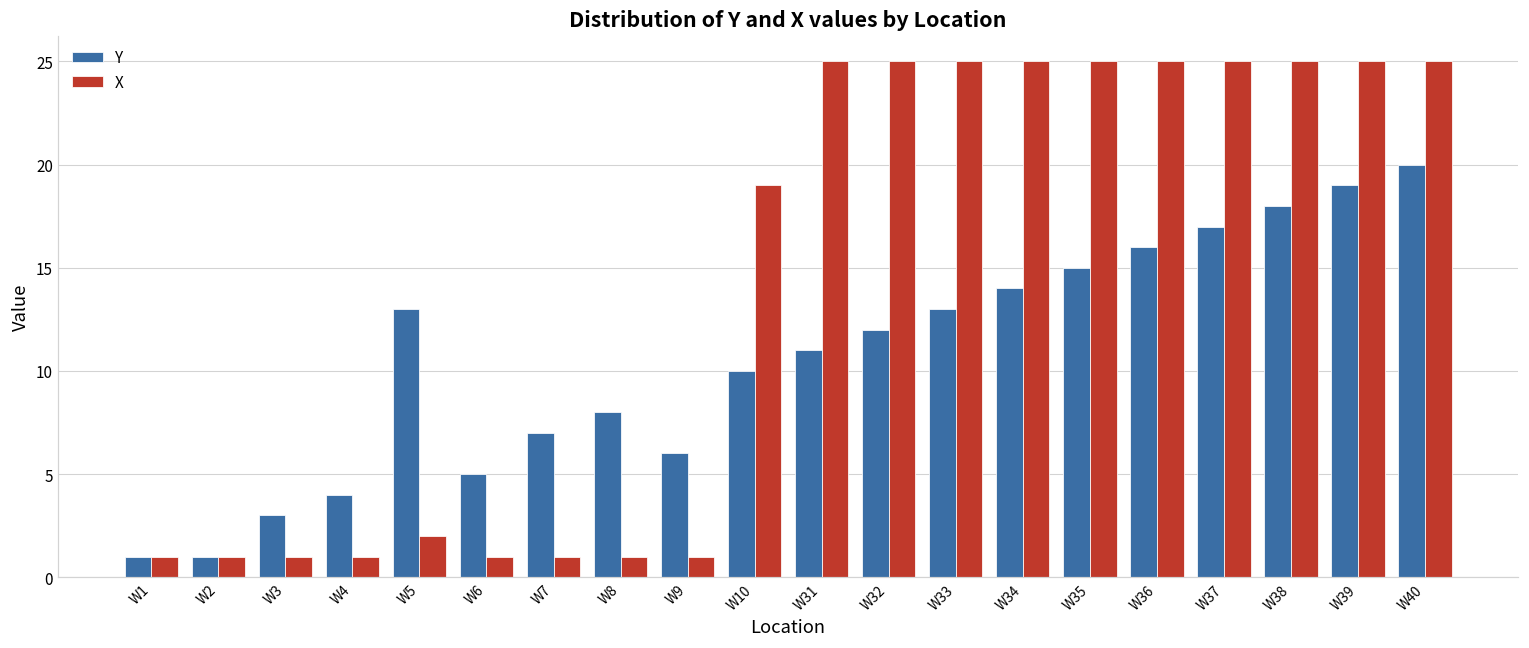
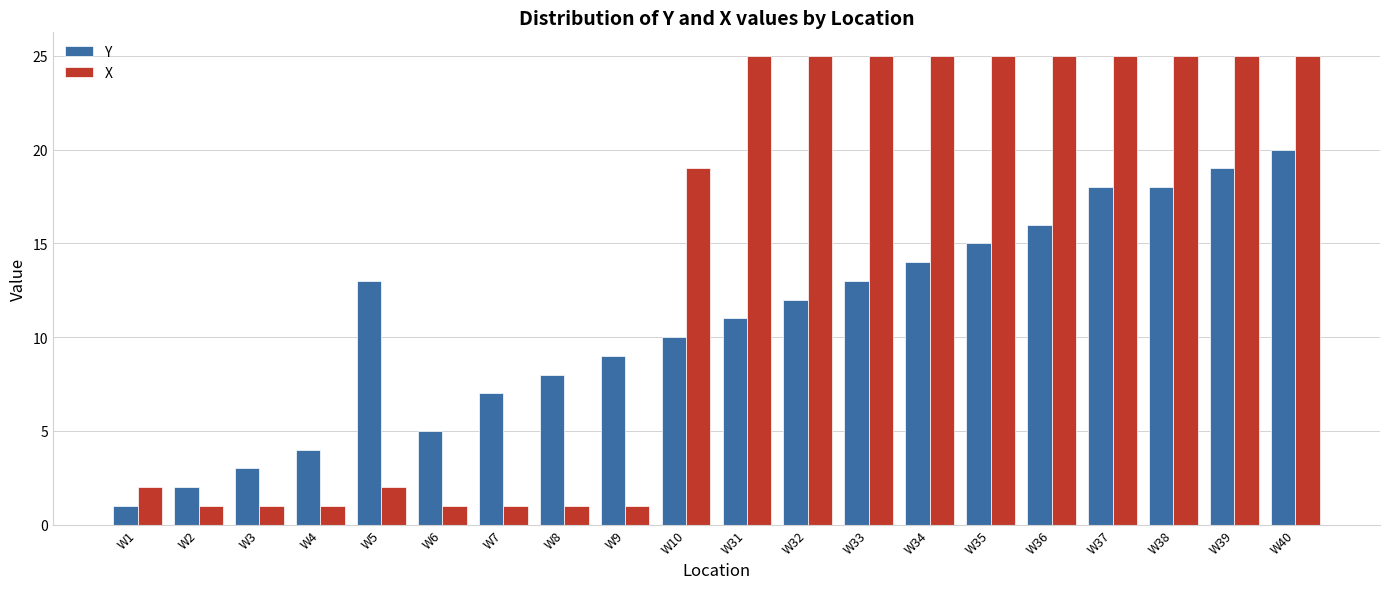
  {
    "Y": {
      "W1": 1,
-     "W2": 1,
+     "W2": 2,
      "W3": 3,
      "W4": 4,
      "W5": 13,
      "W6": 5,
      "W7": 7,
      "W8": 8,
-     "W9": 6,
+     "W9": 9,
      "W10": 10,
      "W31": 11,
      "W32": 12,
      "W33": 13,
      "W34": 14,
      "W35": 15,
      "W36": 16,
-     "W37": 17,
+     "W37": 18,
      "W38": 18,
      "W39": 19,
      "W40": 20
    },
    "X": {
-     "W1": 1,
+     "W1": 2,
      "W2": 1,
      "W3": 1,
      "W4": 1,
      "W5": 2,
      "W6": 1,
      "W7": 1,
      "W8": 1,
      "W9": 1,
      "W10": 19,
      "W31": 25,
      "W32": 25,
      "W33": 25,
      "W34": 25,
      "W35": 25,
      "W36": 25,
      "W37": 25,
      "W38": 25,
      "W39": 25,
      "W40": 25
    }
  }
